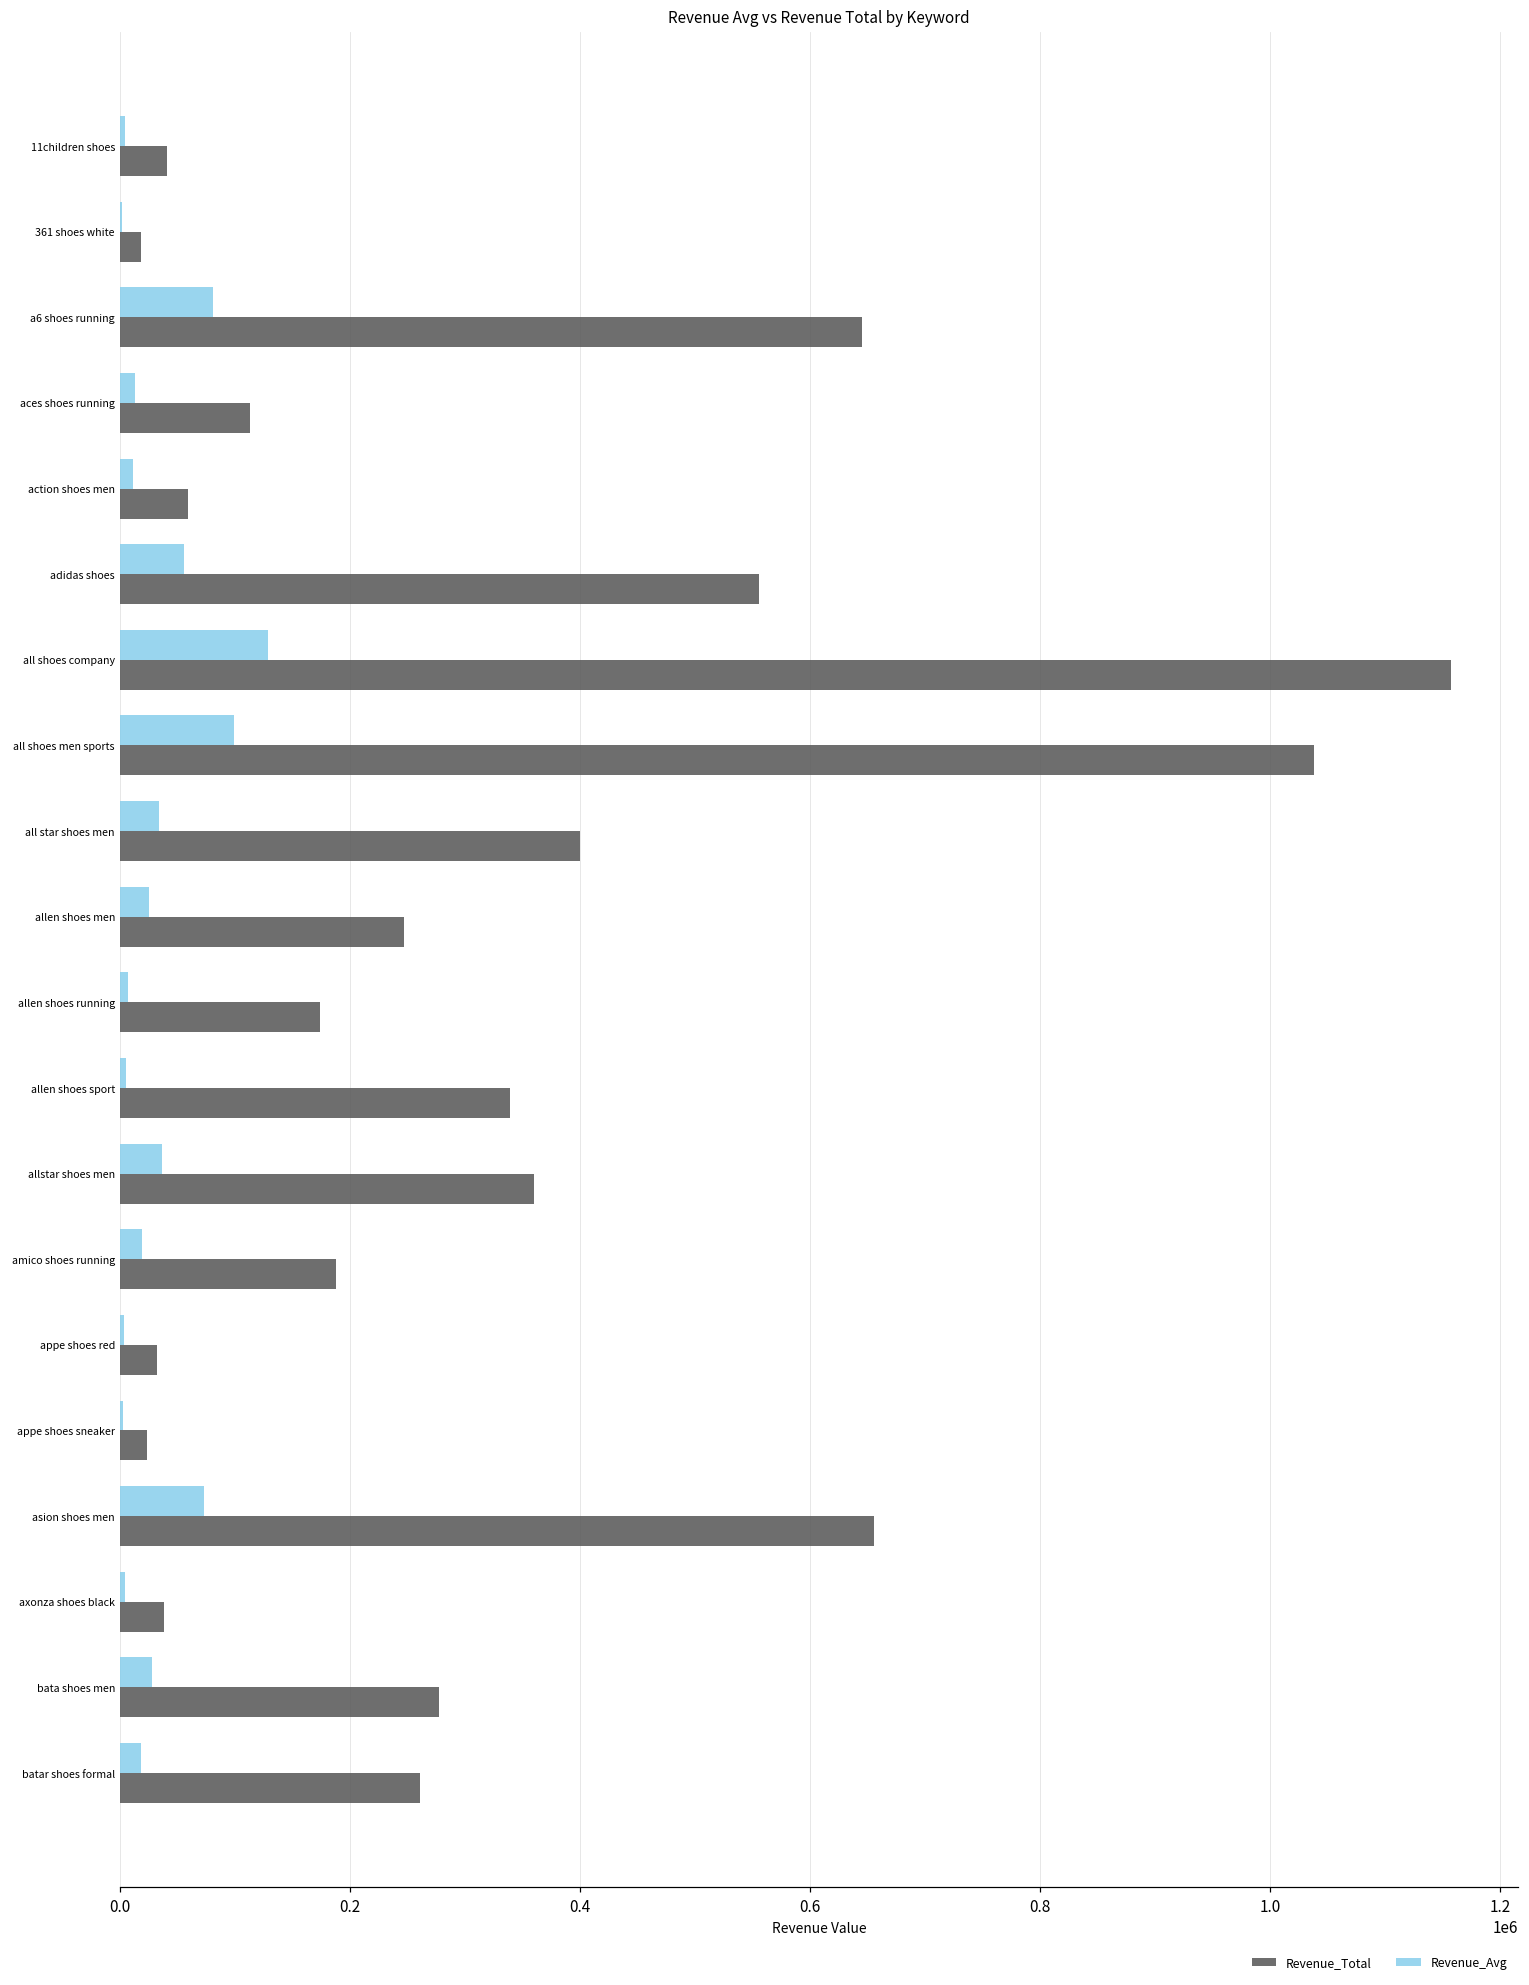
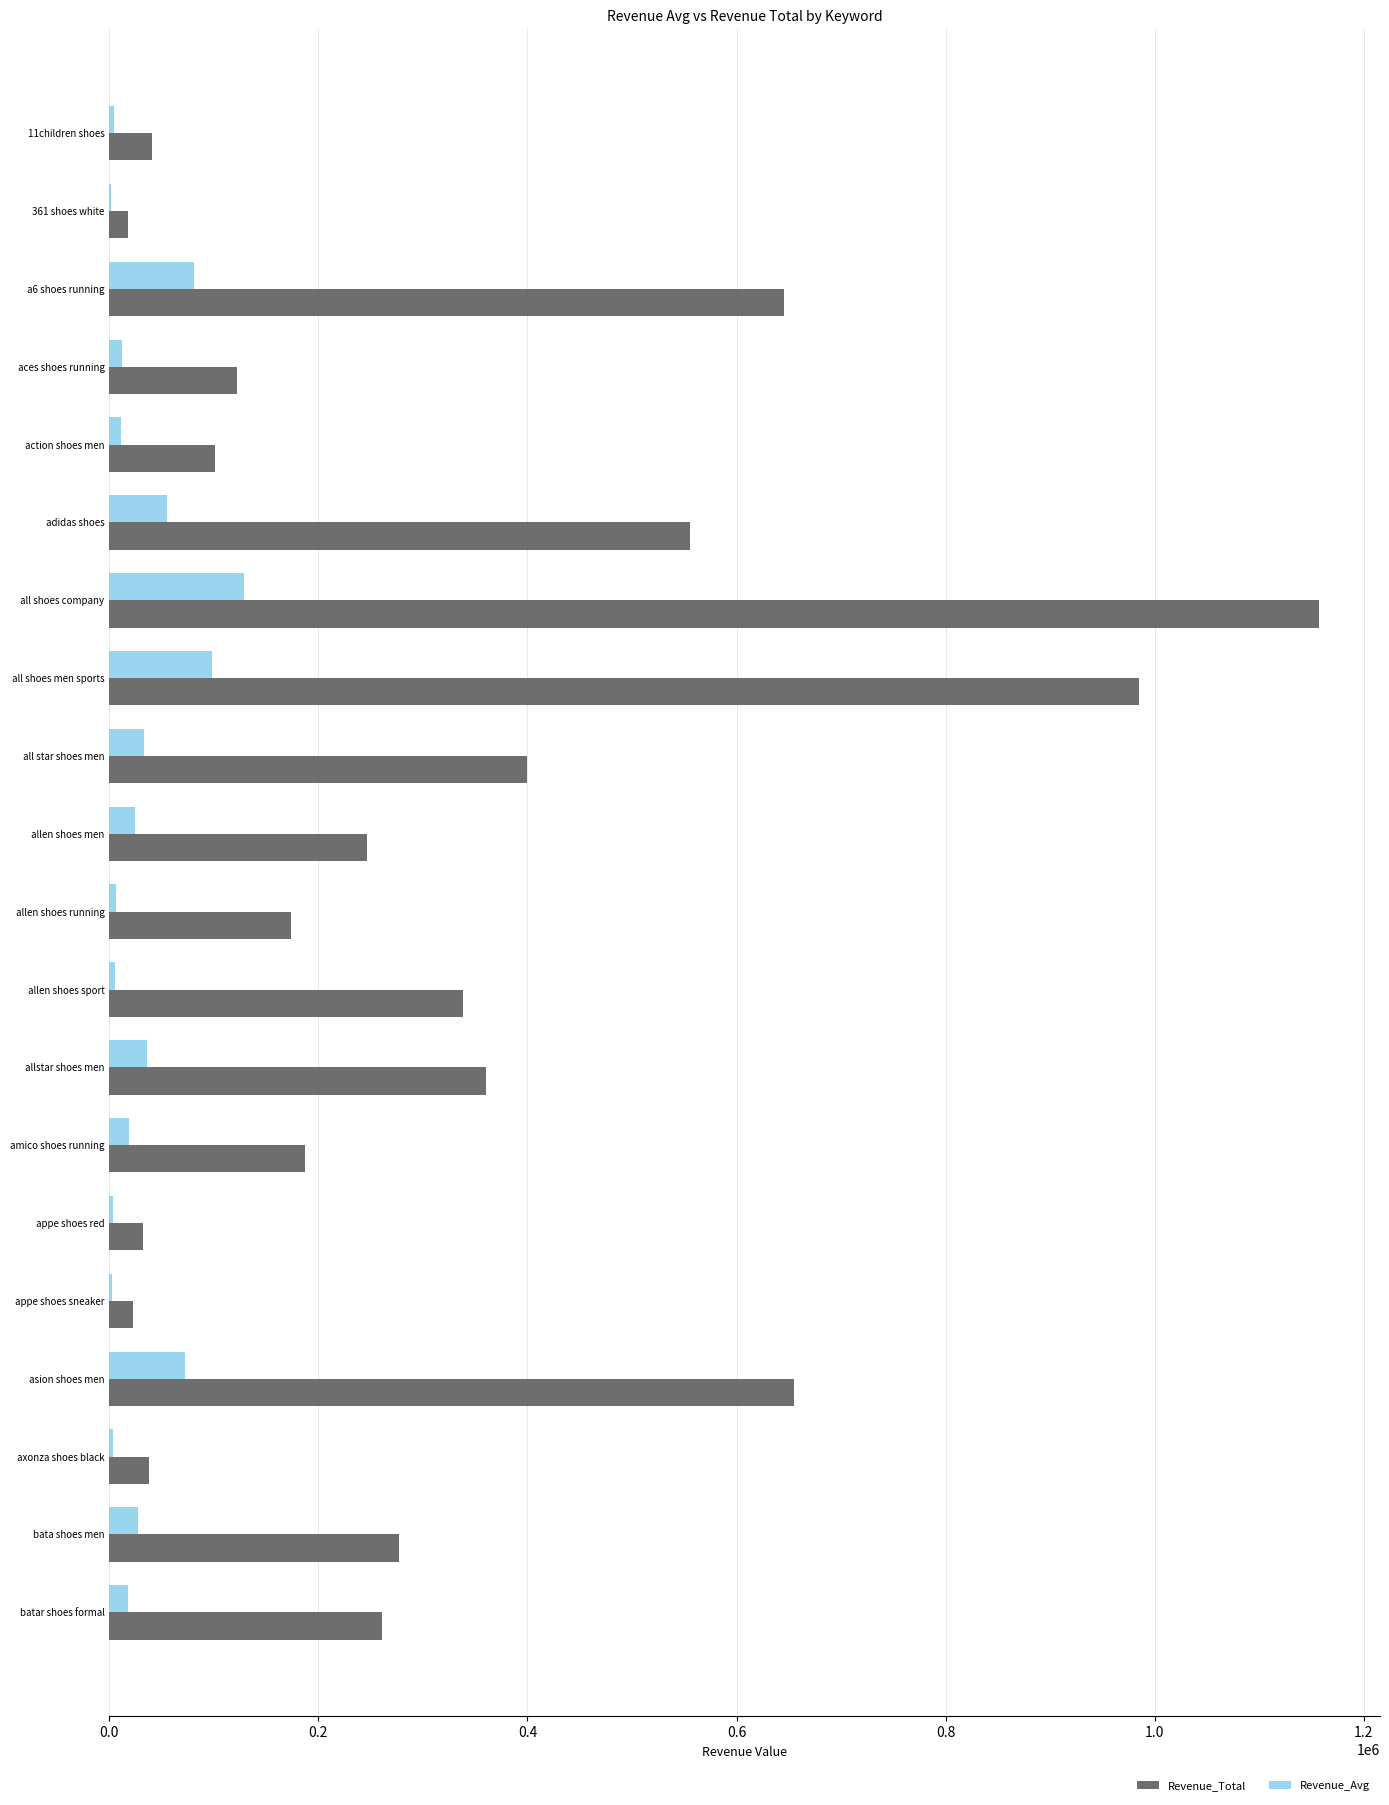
  {
    "Revenue_Total": {
      "11children shoes": 41000,
      "361 shoes white": 18000,
      "a6 shoes running": 645000,
-     "aces shoes running": 113000,
-     "action shoes men": 59000,
+     "aces shoes running": 122000,
+     "action shoes men": 101000,
      "adidas shoes": 555000,
      "all shoes company": 1158000,
-     "all shoes men sports": 1038000,
+     "all shoes men sports": 985000,
      "all star shoes men": 400000,
      "allen shoes men": 247000,
      "allen shoes running": 174000,
      "allen shoes sport": 339000,
      "allstar shoes men": 360000,
      "amico shoes running": 187000,
      "appe shoes red": 32000,
      "appe shoes sneaker": 23000,
      "asion shoes men": 655000,
      "axonza shoes black": 38000,
      "bata shoes men": 277000,
      "batar shoes formal": 261000
    },
    "Revenue_Avg": {
      "11children shoes": 4000,
      "a6 shoes running": 81000,
      "aces shoes running": 13000,
      "action shoes men": 11000,
      "adidas shoes": 56000,
      "all shoes company": 129000,
      "all shoes men sports": 98000,
      "all star shoes men": 34000,
      "allen shoes men": 25000,
      "allen shoes running": 7000,
      "allen shoes sport": 5000,
      "allstar shoes men": 36000,
      "amico shoes running": 19000,
      "appe shoes red": 4000,
      "asion shoes men": 73000,
      "axonza shoes black": 4000,
      "bata shoes men": 28000,
      "batar shoes formal": 18000
    }
  }
